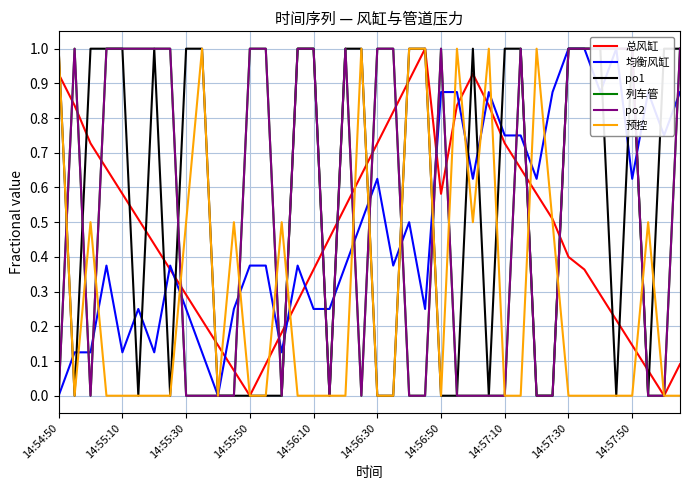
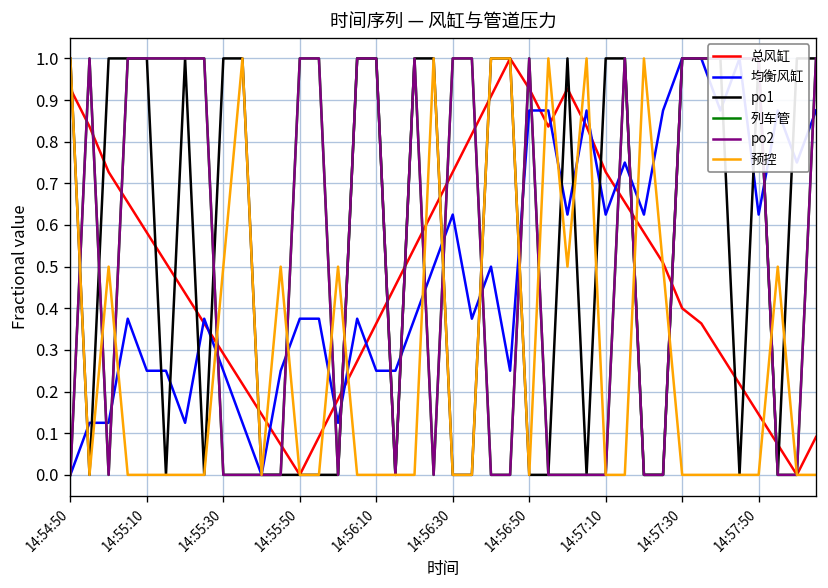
  {
    "总风缸": {
      "14:54:50": 0.93,
      "14:55:10": 0.58,
      "14:55:30": 0.29,
      "14:56:10": 0.36,
      "14:56:30": 0.73,
-     "14:56:50": 0.58,
+     "14:56:50": 0.93,
      "14:57:10": 0.73,
      "14:57:30": 0.40,
      "14:57:50": 0.15
    },
    "均衡风缸": {
-     "14:55:10": 0.13,
+     "14:55:10": 0.25,
      "14:55:30": 0.25,
      "14:55:50": 0.38,
      "14:56:10": 0.25,
      "14:56:30": 0.63,
      "14:56:50": 0.88,
-     "14:57:10": 0.75,
+     "14:57:10": 0.63,
      "14:57:50": 0.63
    },
    "po1": {
      "14:55:30": 1.00,
      "14:57:10": 1.00
    },
    "po2": {
      "14:55:30": 0.00,
      "14:55:50": 1.00,
      "14:56:30": 1.00,
      "14:56:50": 1.00
    },
    "预控": {
      "14:55:10": 0.00,
      "14:55:30": 0.50,
      "14:56:10": 0.00,
      "14:57:30": 0.00,
      "14:57:50": 0.00
    }
  }
